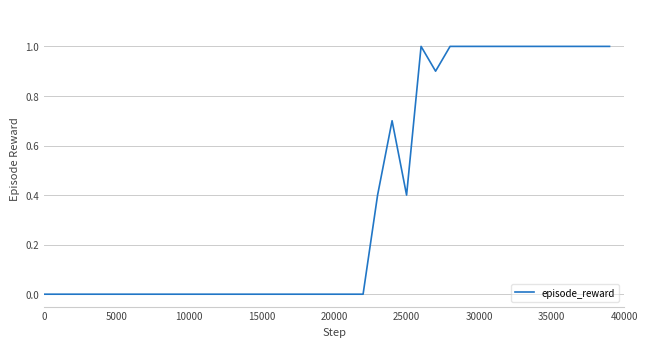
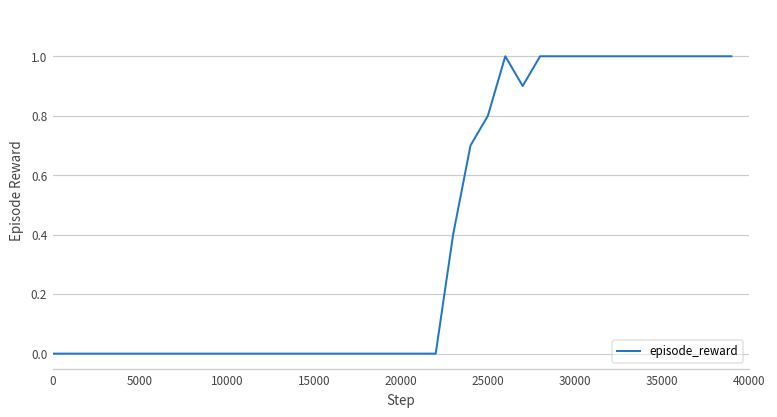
  {
    "0": 0.0,
    "5000": 0.0,
    "10000": 0.0,
    "15000": 0.0,
    "20000": 0.0,
-   "25000": 0.4,
+   "25000": 0.8,
    "30000": 1.0,
    "35000": 1.0
  }
